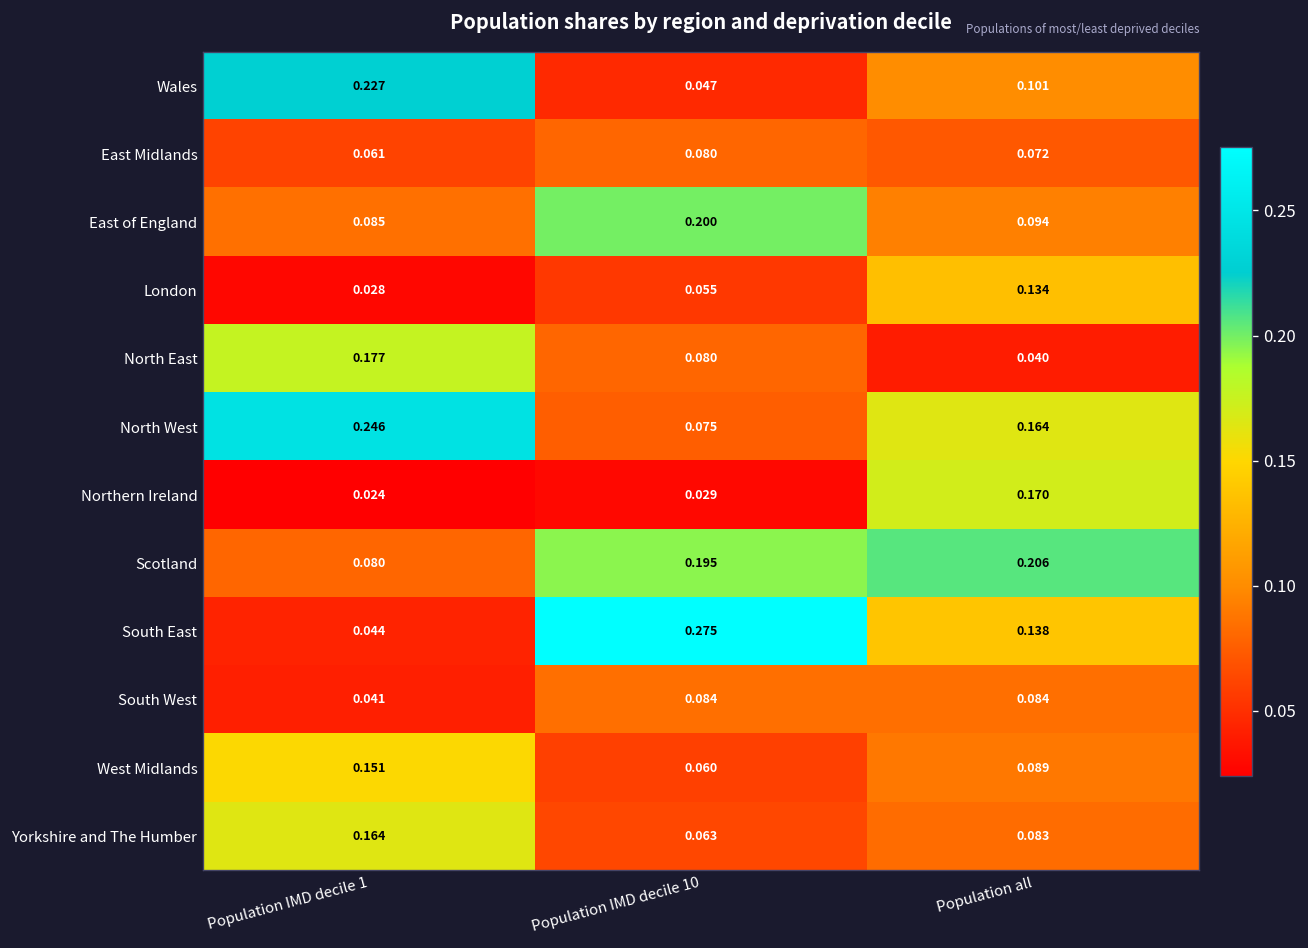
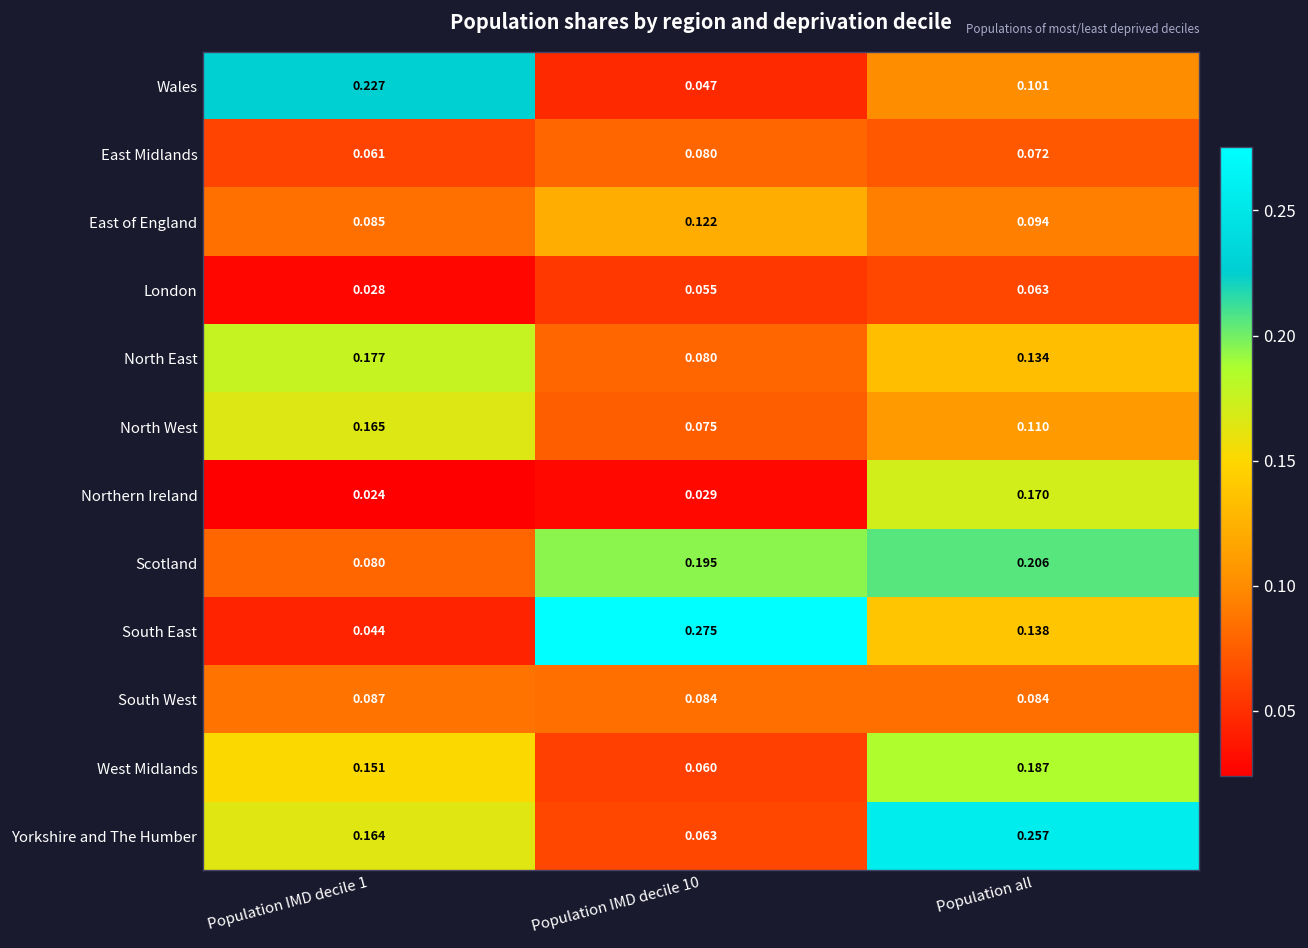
  {
    "Wales": {
      "Population IMD decile 1": 0.227,
      "Population IMD decile 10": 0.047,
      "Population all": 0.101
    },
    "East Midlands": {
      "Population IMD decile 1": 0.061,
      "Population IMD decile 10": 0.080,
      "Population all": 0.072
    },
    "East of England": {
      "Population IMD decile 1": 0.085,
-     "Population IMD decile 10": 0.200,
+     "Population IMD decile 10": 0.122,
      "Population all": 0.094
    },
    "London": {
      "Population IMD decile 1": 0.028,
      "Population IMD decile 10": 0.055,
-     "Population all": 0.134
+     "Population all": 0.063
    },
    "North East": {
      "Population IMD decile 1": 0.177,
      "Population IMD decile 10": 0.080,
-     "Population all": 0.040
+     "Population all": 0.134
    },
    "North West": {
-     "Population IMD decile 1": 0.246,
+     "Population IMD decile 1": 0.165,
      "Population IMD decile 10": 0.075,
-     "Population all": 0.164
+     "Population all": 0.110
    },
    "Northern Ireland": {
      "Population IMD decile 1": 0.024,
      "Population IMD decile 10": 0.029,
      "Population all": 0.170
    },
    "Scotland": {
      "Population IMD decile 1": 0.080,
      "Population IMD decile 10": 0.195,
      "Population all": 0.206
    },
    "South East": {
      "Population IMD decile 1": 0.044,
      "Population IMD decile 10": 0.275,
      "Population all": 0.138
    },
    "South West": {
-     "Population IMD decile 1": 0.041,
+     "Population IMD decile 1": 0.087,
      "Population IMD decile 10": 0.084,
      "Population all": 0.084
    },
    "West Midlands": {
      "Population IMD decile 1": 0.151,
      "Population IMD decile 10": 0.060,
-     "Population all": 0.089
+     "Population all": 0.187
    },
    "Yorkshire and The Humber": {
      "Population IMD decile 1": 0.164,
      "Population IMD decile 10": 0.063,
-     "Population all": 0.083
+     "Population all": 0.257
    }
  }
